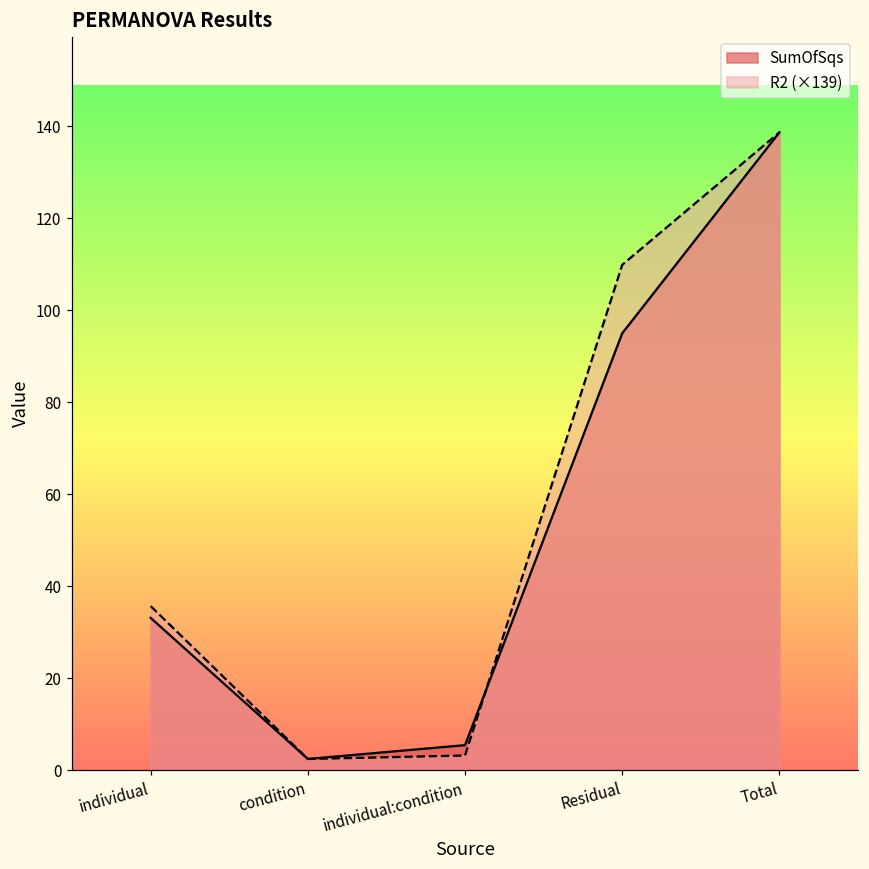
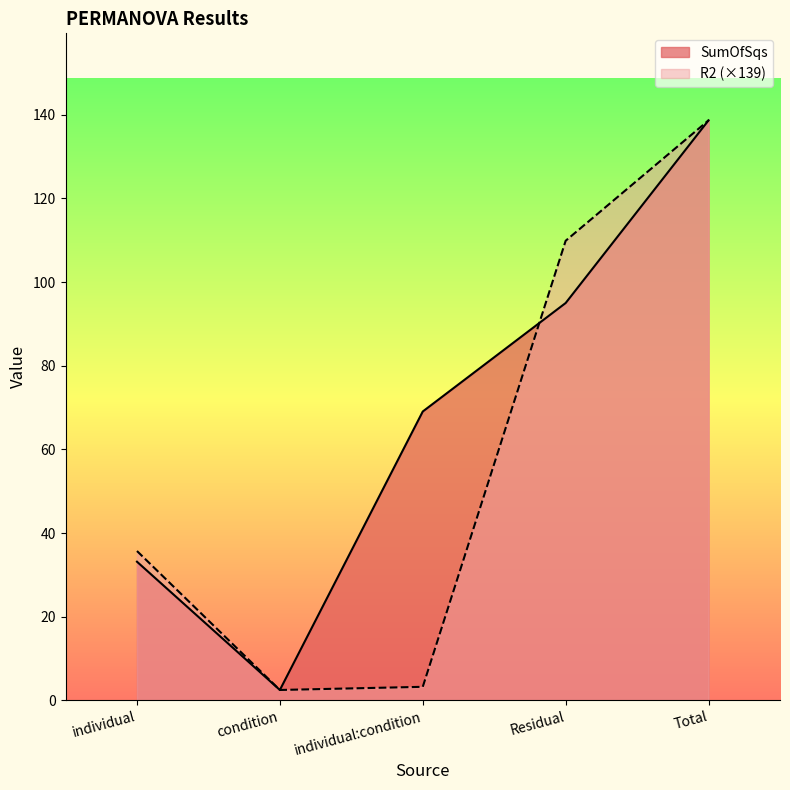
  {
    "SumOfSqs": {
      "individual": 33,
-     "individual:condition": 5,
+     "individual:condition": 69,
      "Residual": 95
    },
    "R2 (×139)": {
      "individual": 36,
      "individual:condition": 3,
      "Residual": 110
    }
  }
